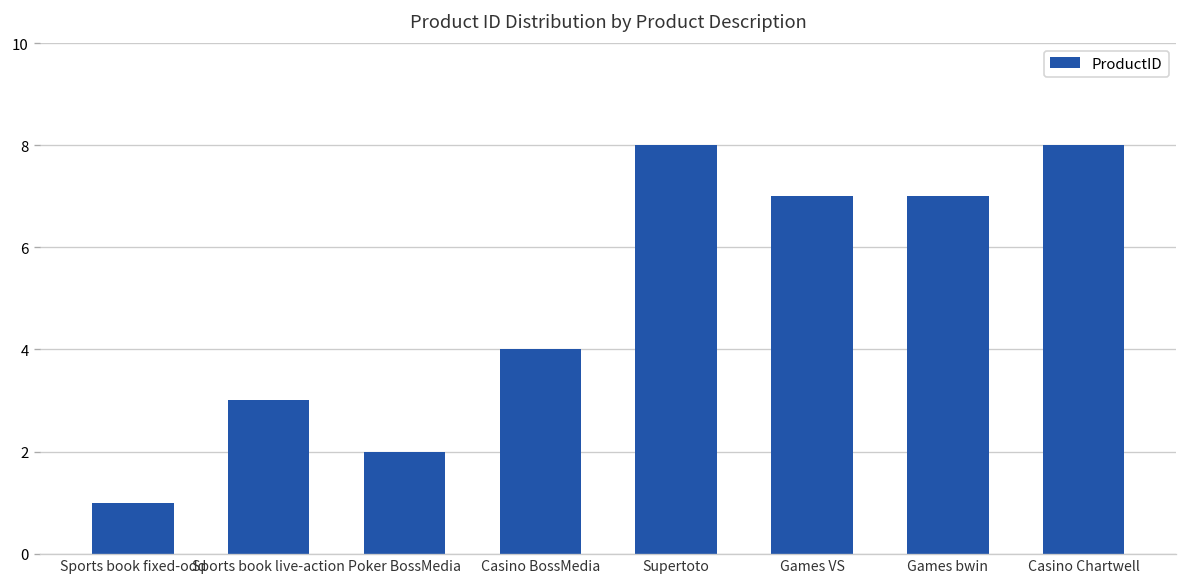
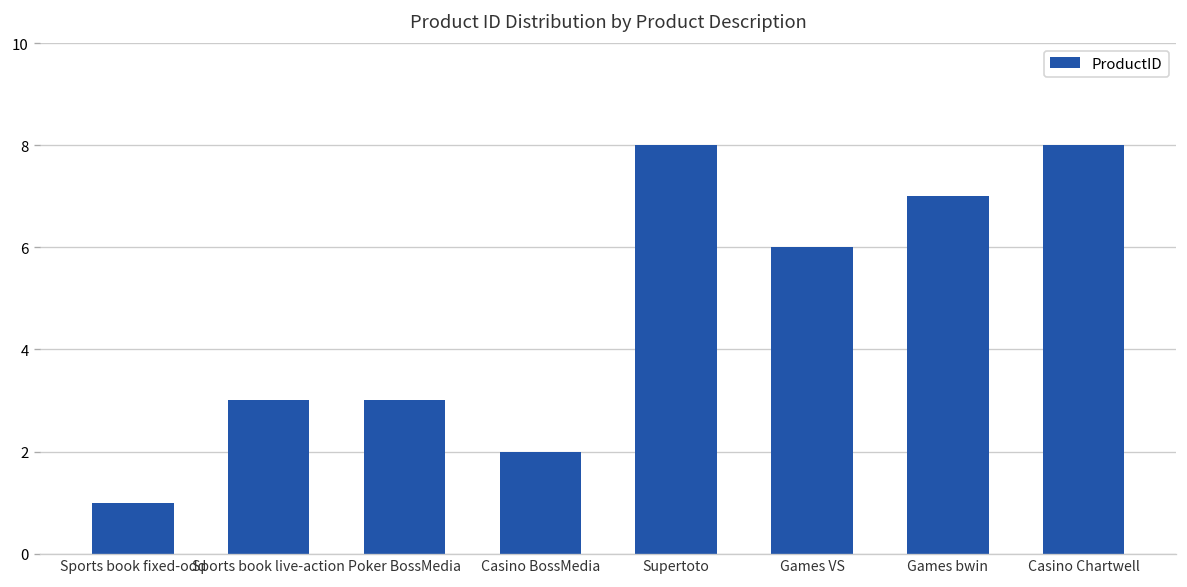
  {
    "Sports book fixed-odd": 1,
    "Sports book live-action": 3,
-   "Poker BossMedia": 2,
-   "Casino BossMedia": 4,
+   "Poker BossMedia": 3,
+   "Casino BossMedia": 2,
    "Supertoto": 8,
-   "Games VS": 7,
+   "Games VS": 6,
    "Games bwin": 7,
    "Casino Chartwell": 8
  }
